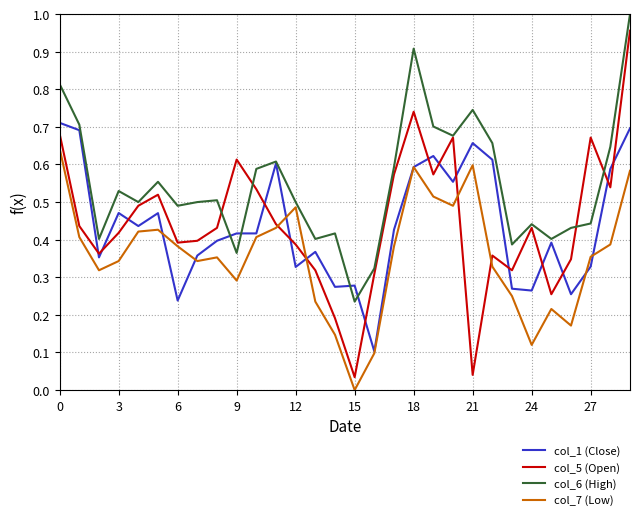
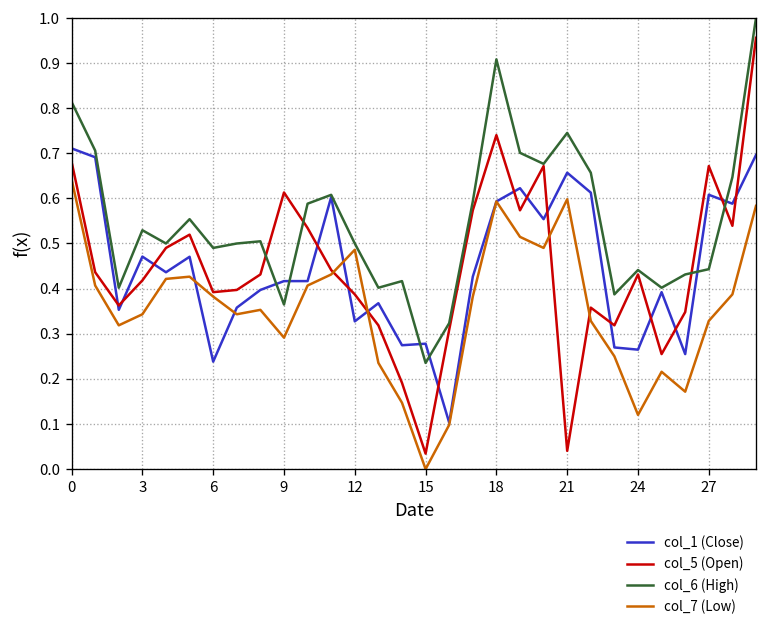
  {
    "col_1 (Close)": {
      "0": 0.71,
      "3": 0.47,
      "6": 0.24,
      "9": 0.42,
      "12": 0.33,
      "15": 0.28,
      "21": 0.66,
      "24": 0.26,
-     "27": 0.33
+     "27": 0.61
    },
    "col_5 (Open)": {
      "0": 0.68,
      "3": 0.42,
      "6": 0.39,
      "9": 0.61,
      "12": 0.39,
      "15": 0.03,
      "18": 0.74,
      "21": 0.04,
      "24": 0.43,
      "27": 0.67
    },
    "col_6 (High)": {
      "0": 0.81,
      "3": 0.53,
      "6": 0.49,
      "9": 0.36,
      "12": 0.50,
      "15": 0.24,
      "18": 0.91,
      "21": 0.75,
      "24": 0.44,
      "27": 0.44
    },
    "col_7 (Low)": {
      "0": 0.64,
      "3": 0.34,
      "6": 0.38,
      "9": 0.29,
      "12": 0.49,
      "15": 0.00,
      "21": 0.60,
      "24": 0.12,
-     "27": 0.35
+     "27": 0.33
    }
  }
